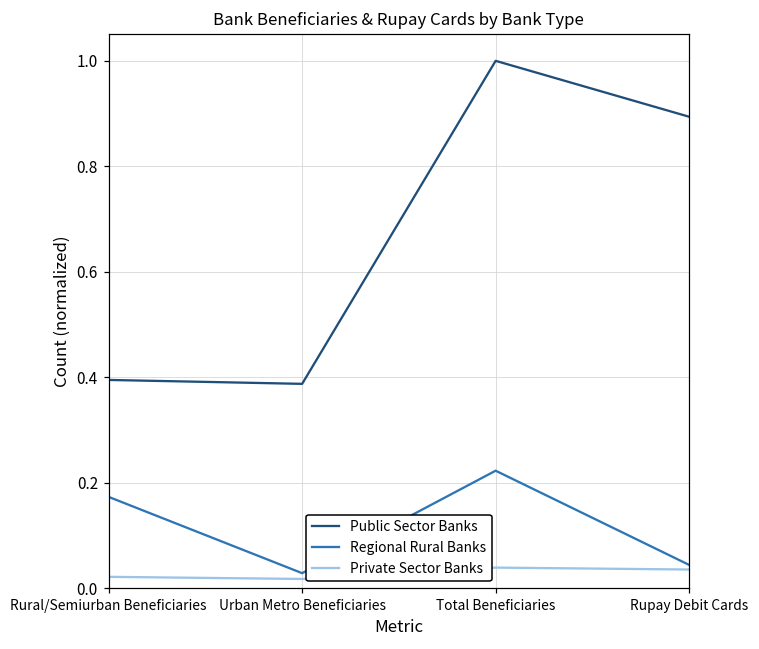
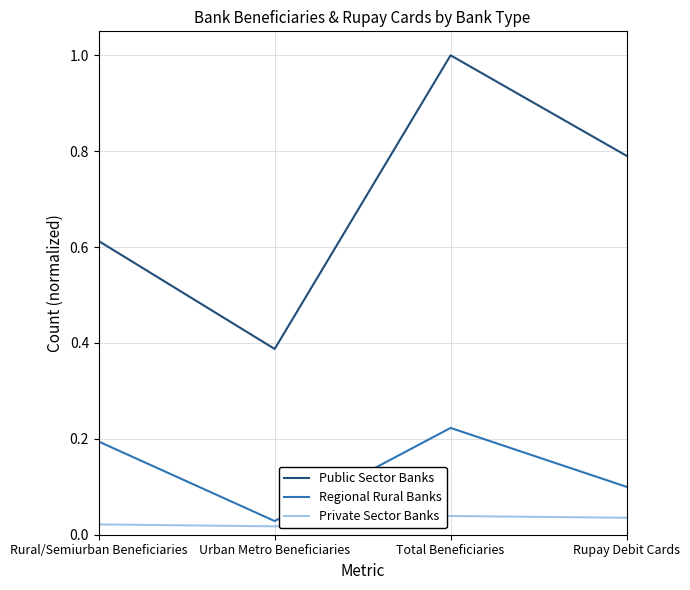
  {
    "Public Sector Banks": {
-     "Rural/Semiurban Beneficiaries": 0.39,
+     "Rural/Semiurban Beneficiaries": 0.61,
      "Urban Metro Beneficiaries": 0.39,
      "Total Beneficiaries": 1.00,
-     "Rupay Debit Cards": 0.89
+     "Rupay Debit Cards": 0.79
    },
    "Regional Rural Banks": {
-     "Rural/Semiurban Beneficiaries": 0.17,
+     "Rural/Semiurban Beneficiaries": 0.19,
      "Urban Metro Beneficiaries": 0.03,
      "Total Beneficiaries": 0.22,
-     "Rupay Debit Cards": 0.04
+     "Rupay Debit Cards": 0.10
    },
    "Private Sector Banks": {
      "Rural/Semiurban Beneficiaries": 0.02,
      "Urban Metro Beneficiaries": 0.02,
      "Total Beneficiaries": 0.04,
      "Rupay Debit Cards": 0.04
    }
  }
